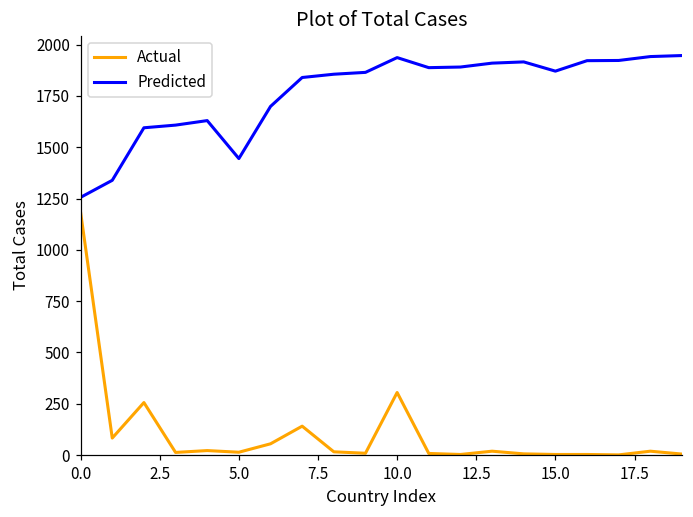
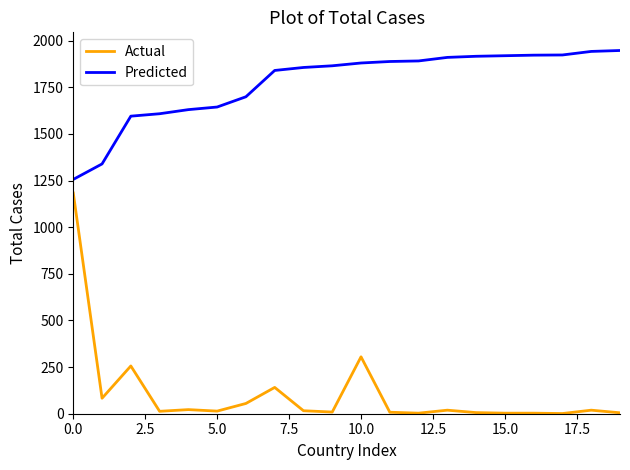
  {
    "Actual": {
      "0.0": 1180,
      "5.0": 10,
      "10.0": 310,
      "15.0": 0
    },
    "Predicted": {
      "0.0": 1260,
-     "5.0": 1450,
-     "10.0": 1940,
-     "15.0": 1870
+     "5.0": 1640,
+     "10.0": 1880,
+     "15.0": 1920
    }
  }
